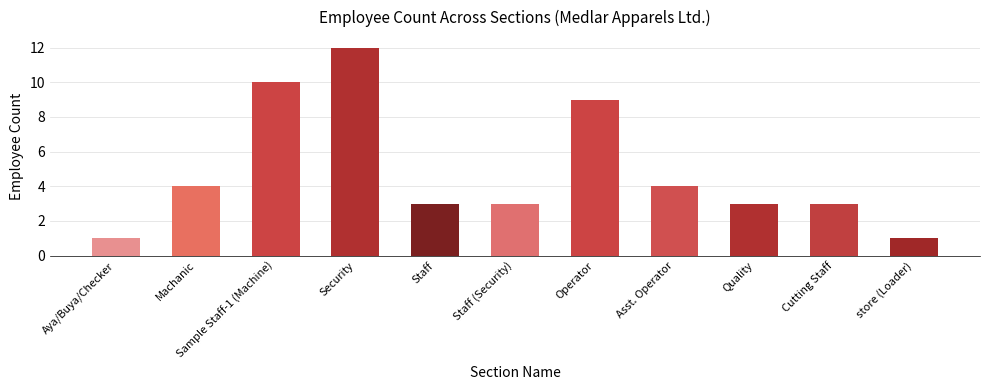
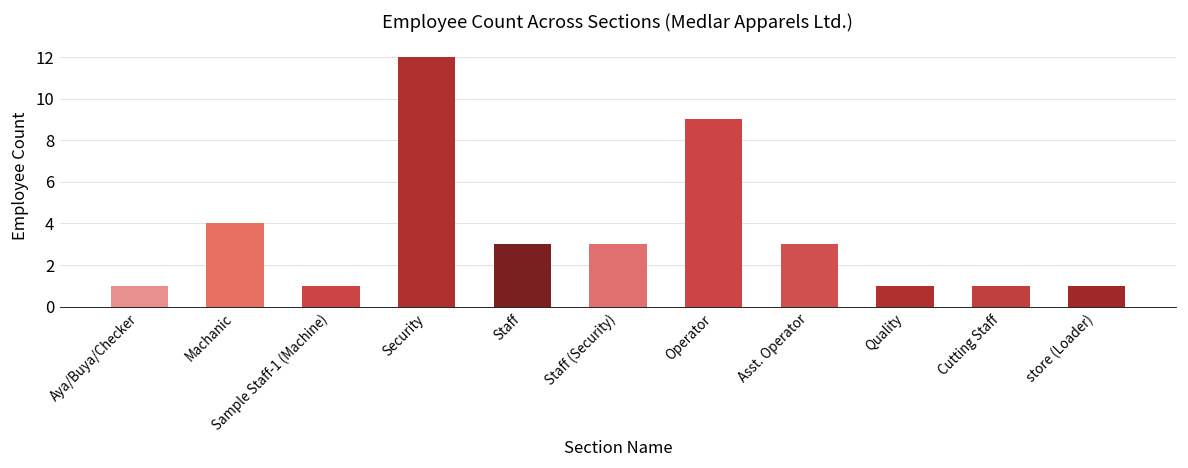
  {
    "Aya/Buya/Checker": 1,
    "Machanic": 4,
-   "Sample Staff-1 (Machine)": 10,
+   "Sample Staff-1 (Machine)": 1,
    "Security": 12,
    "Staff": 3,
    "Staff (Security)": 3,
    "Operator": 9,
-   "Asst. Operator": 4,
-   "Quality": 3,
-   "Cutting Staff": 3,
+   "Asst. Operator": 3,
+   "Quality": 1,
+   "Cutting Staff": 1,
    "store (Loader)": 1
  }
